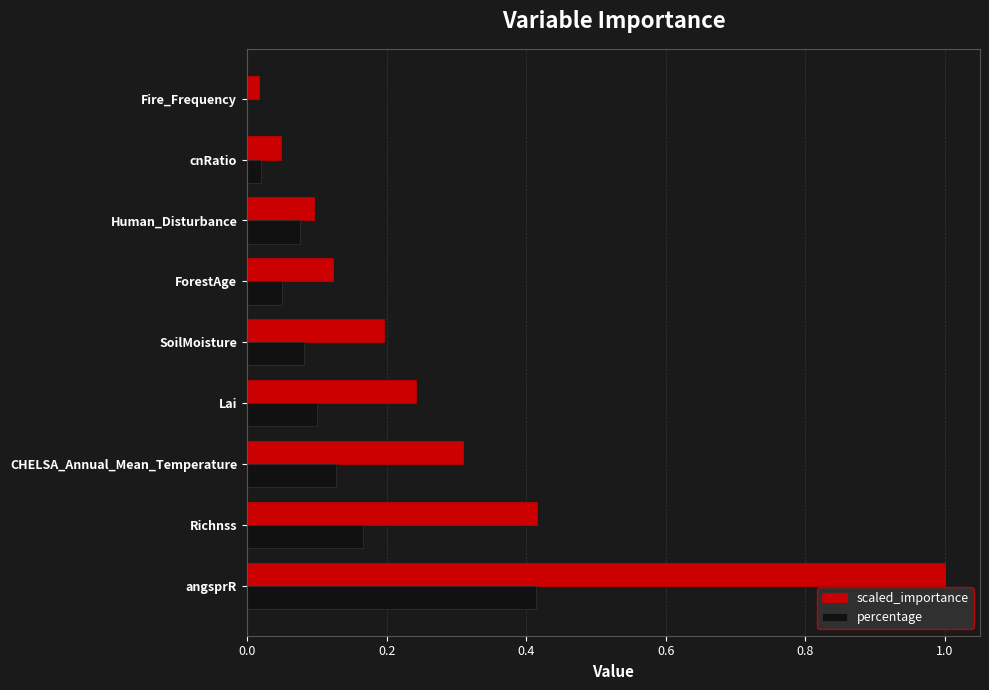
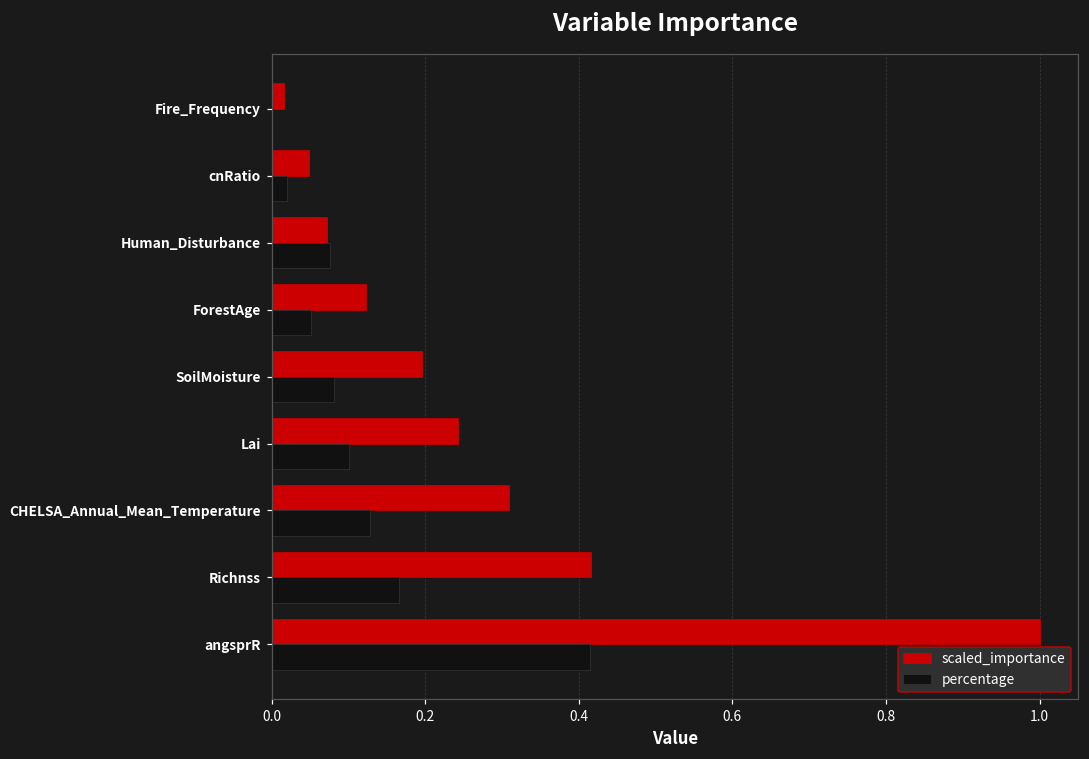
  {
    "scaled_importance": {
      "Fire_Frequency": 0.02,
      "cnRatio": 0.05,
-     "Human_Disturbance": 0.10,
+     "Human_Disturbance": 0.07,
      "ForestAge": 0.12,
      "SoilMoisture": 0.20,
      "Lai": 0.24,
      "CHELSA_Annual_Mean_Temperature": 0.31,
      "Richnss": 0.42,
      "angsprR": 1.00
    },
    "percentage": {
      "cnRatio": 0.02,
      "Human_Disturbance": 0.08,
      "ForestAge": 0.05,
      "SoilMoisture": 0.08,
      "Lai": 0.10,
      "CHELSA_Annual_Mean_Temperature": 0.13,
      "Richnss": 0.17,
      "angsprR": 0.41
    }
  }
